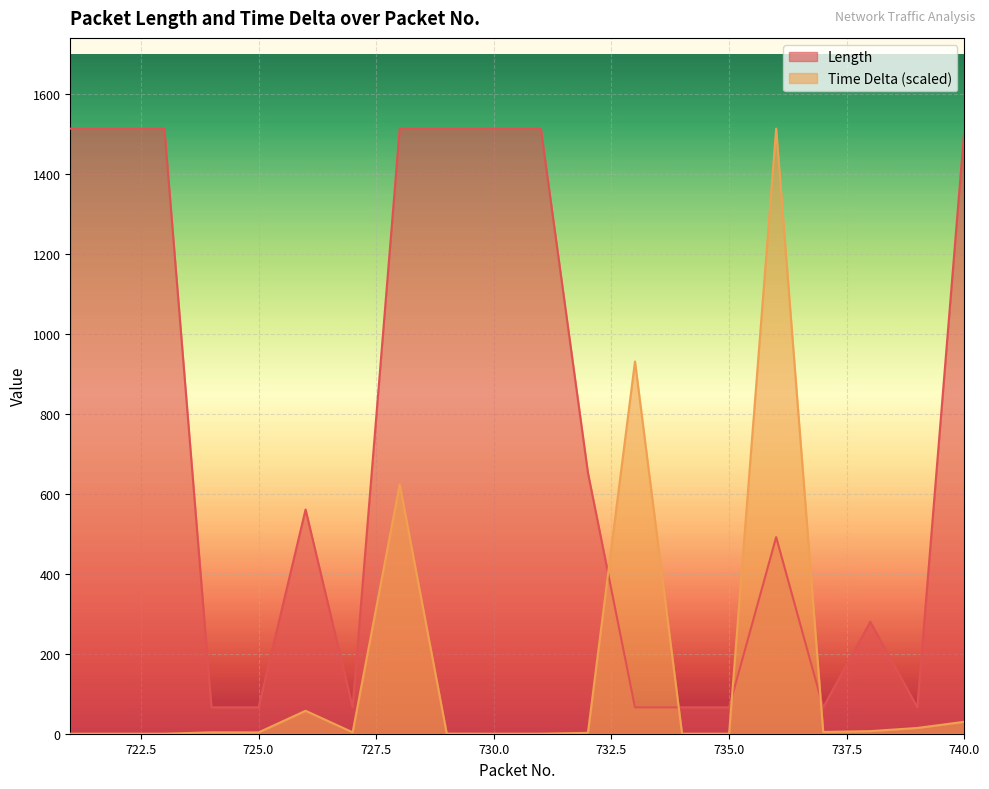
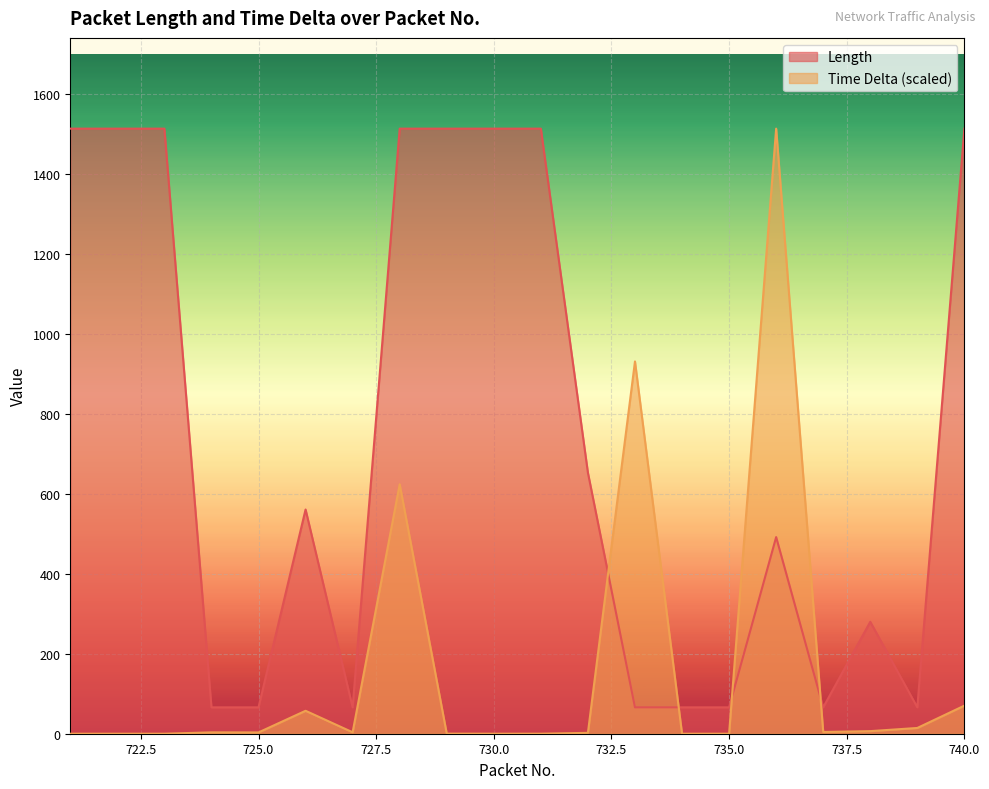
  {
    "Length": {
      "725.0": 70,
      "730.0": 1510,
      "735.0": 70,
      "740.0": 1510
    },
    "Time Delta (scaled)": {
      "725.0": 0,
      "730.0": 0,
      "735.0": 0,
-     "740.0": 30
+     "740.0": 70
    }
  }
